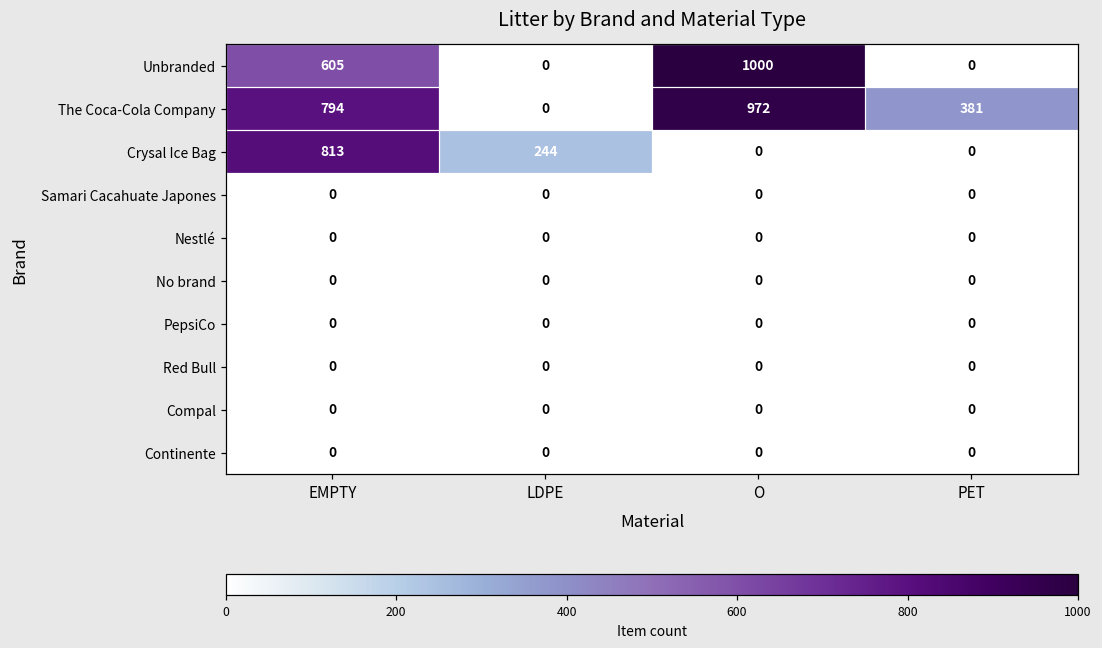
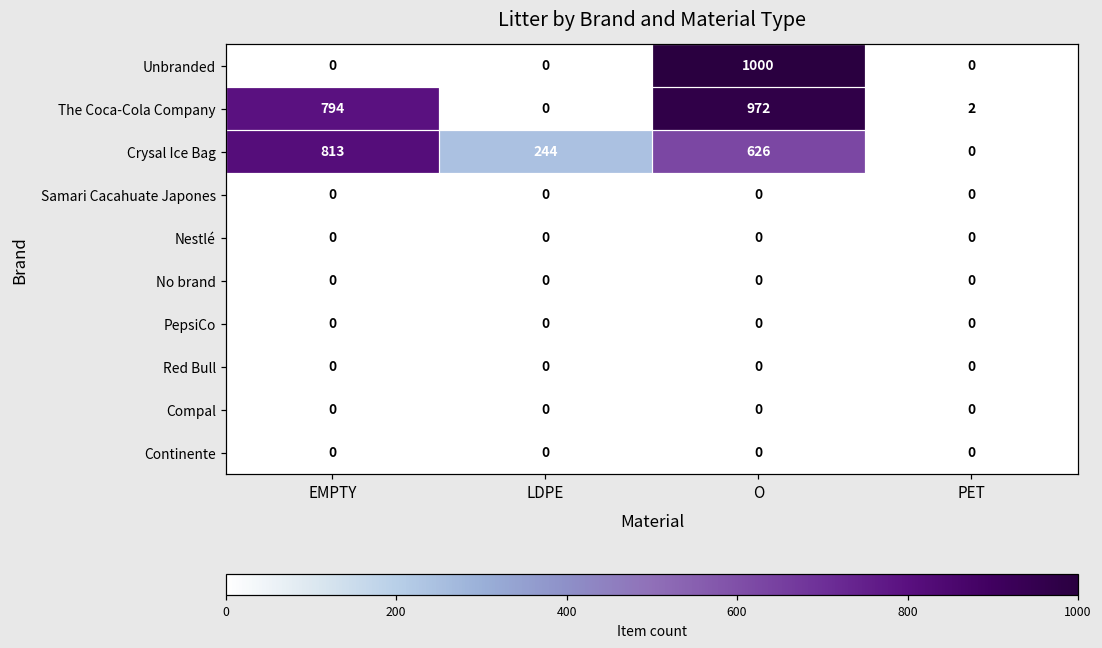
  {
    "Unbranded": {
-     "EMPTY": 605,
+     "EMPTY": 0,
      "LDPE": 0,
      "O": 1000,
      "PET": 0
    },
    "The Coca-Cola Company": {
      "EMPTY": 794,
      "LDPE": 0,
      "O": 972,
-     "PET": 381
+     "PET": 2
    },
    "Crysal Ice Bag": {
      "EMPTY": 813,
      "LDPE": 244,
-     "O": 0,
+     "O": 626,
      "PET": 0
    },
    "Samari Cacahuate Japones": {
      "EMPTY": 0,
      "LDPE": 0,
      "O": 0,
      "PET": 0
    },
    "Nestlé": {
      "EMPTY": 0,
      "LDPE": 0,
      "O": 0,
      "PET": 0
    },
    "No brand": {
      "EMPTY": 0,
      "LDPE": 0,
      "O": 0,
      "PET": 0
    },
    "PepsiCo": {
      "EMPTY": 0,
      "LDPE": 0,
      "O": 0,
      "PET": 0
    },
    "Red Bull": {
      "EMPTY": 0,
      "LDPE": 0,
      "O": 0,
      "PET": 0
    },
    "Compal": {
      "EMPTY": 0,
      "LDPE": 0,
      "O": 0,
      "PET": 0
    },
    "Continente": {
      "EMPTY": 0,
      "LDPE": 0,
      "O": 0,
      "PET": 0
    }
  }
